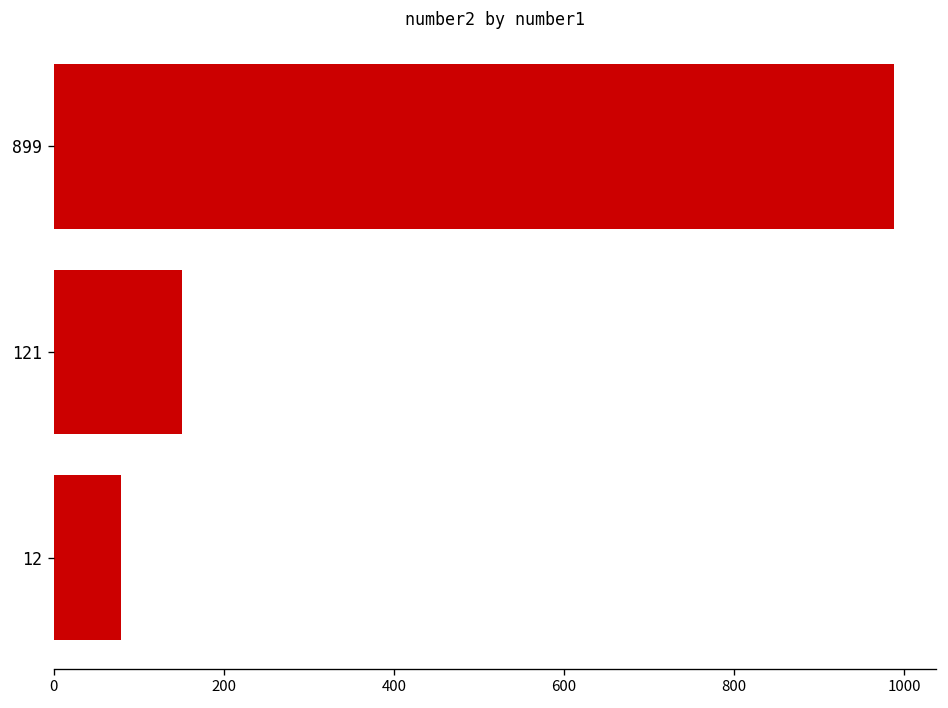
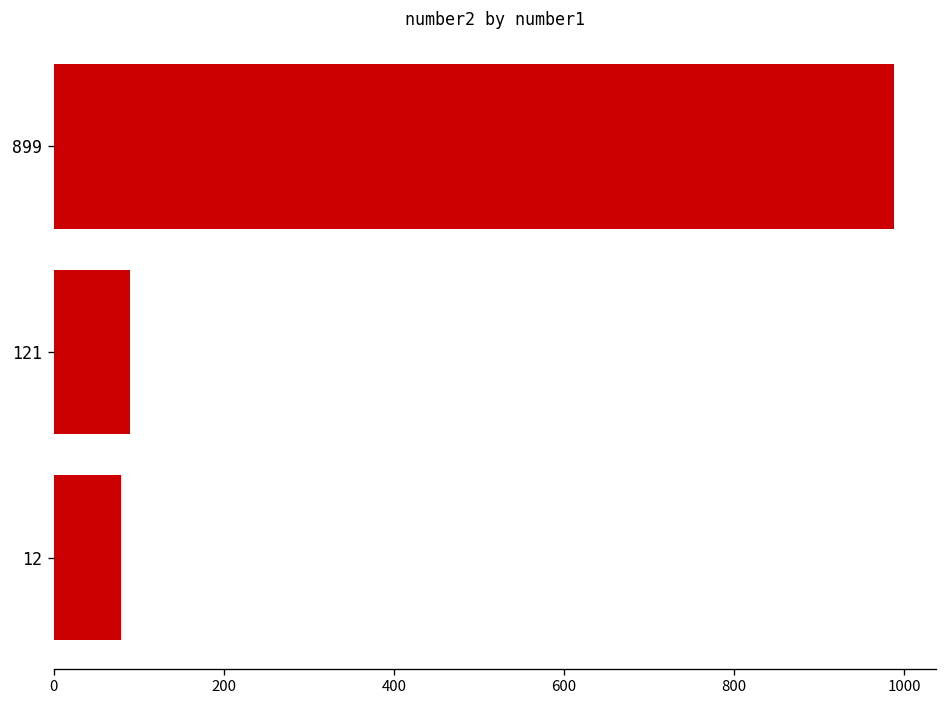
  {
    "899": 990,
-   "121": 150,
+   "121": 90,
    "12": 80
  }
